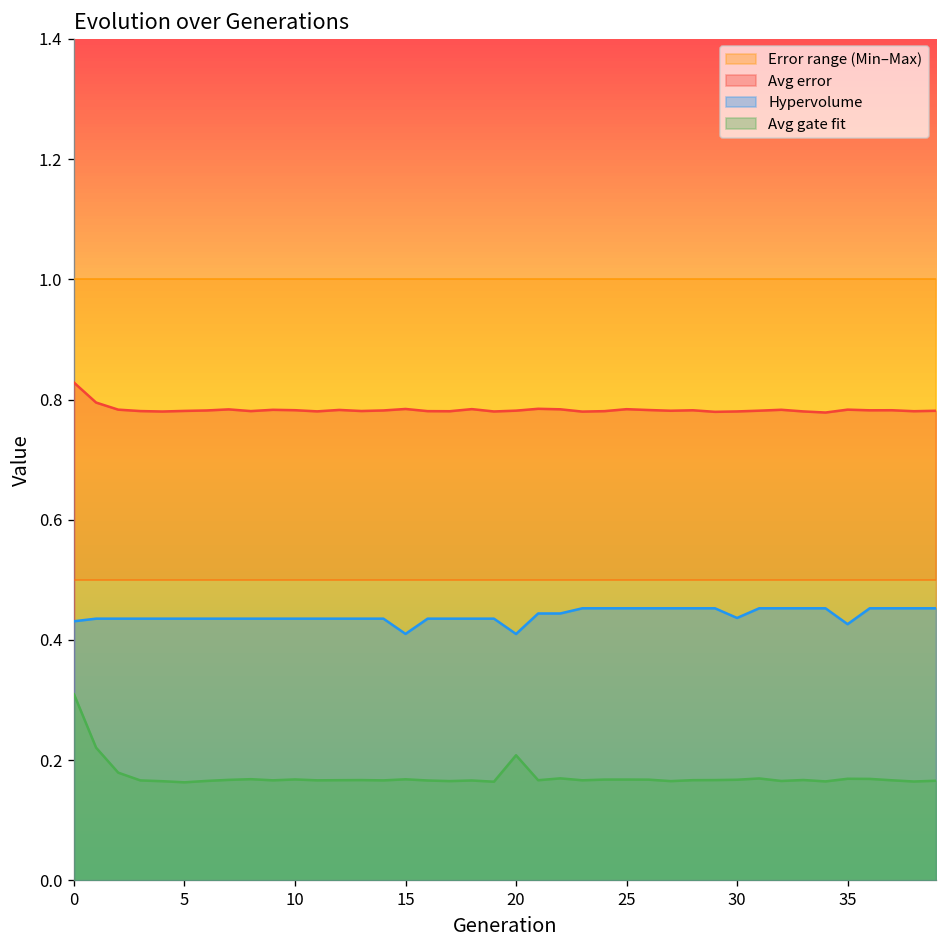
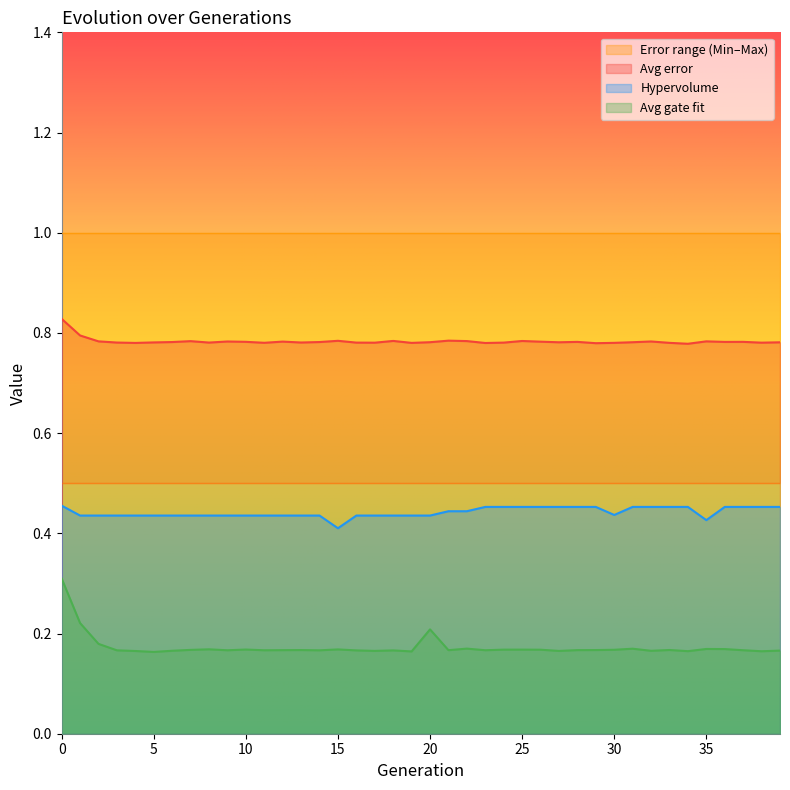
  {
    "Hypervolume": {
-     "0": 0.43,
+     "0": 0.46,
      "5": 0.44,
      "10": 0.44,
      "15": 0.41,
-     "20": 0.41,
+     "20": 0.44,
      "25": 0.45,
      "30": 0.44,
      "35": 0.43
    },
    "Avg gate fit": {
      "0": 0.31,
      "5": 0.16,
      "10": 0.17,
      "15": 0.17,
      "20": 0.21,
      "25": 0.17,
      "30": 0.17,
      "35": 0.17
    }
  }
